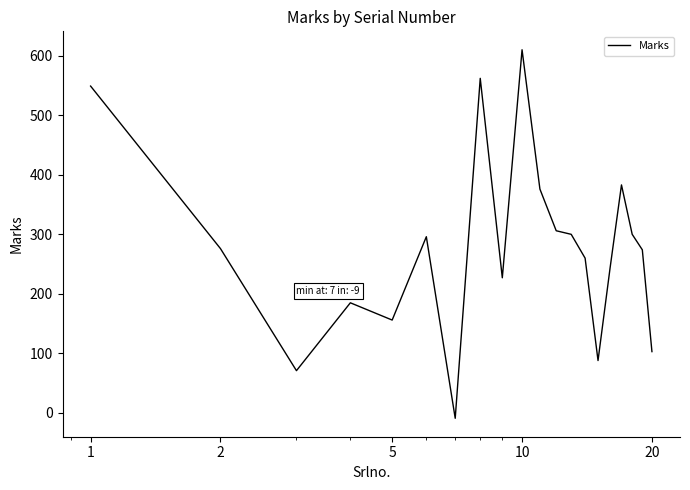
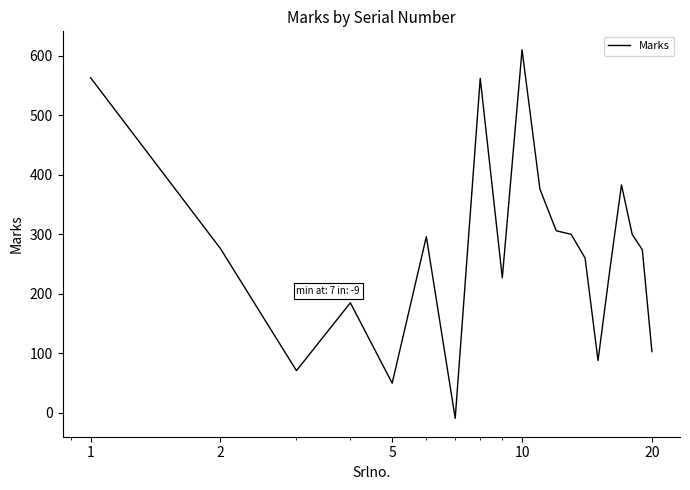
  {
-   "1": 550,
+   "1": 560,
    "2": 280,
-   "5": 160,
+   "5": 50,
    "10": 610,
    "20": 100
  }
